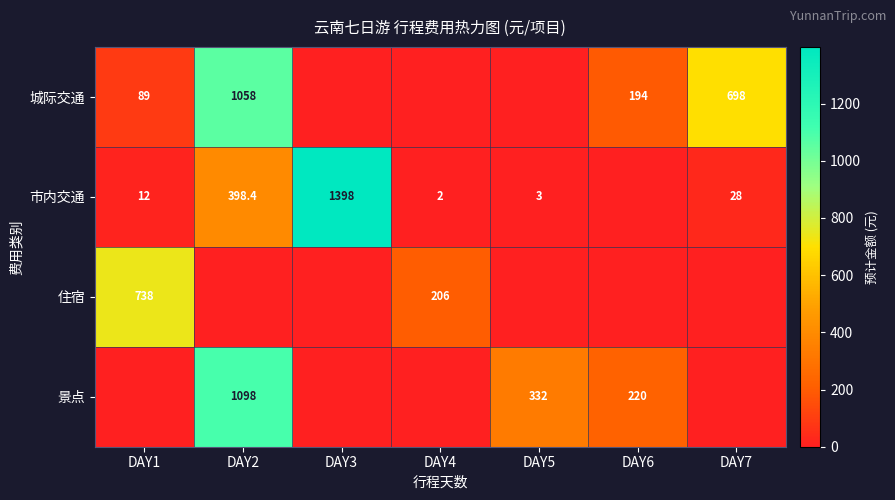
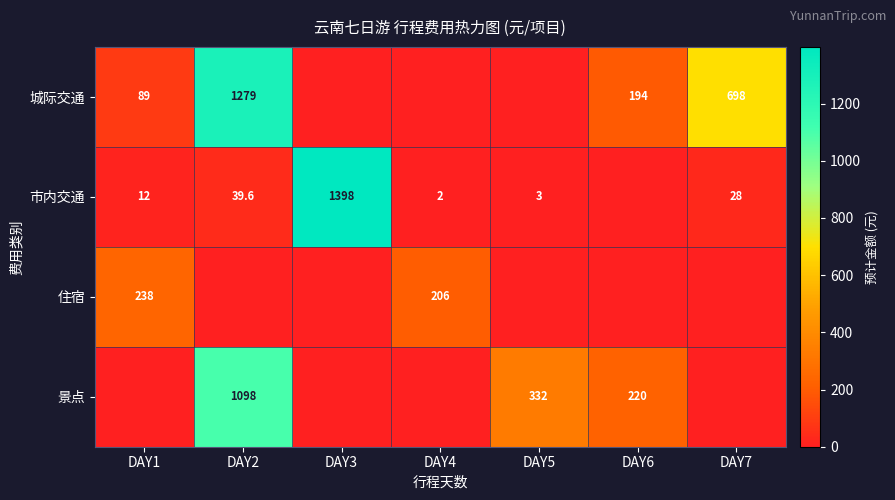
  {
    "城际交通": {
      "DAY1": 89,
-     "DAY2": 1058,
+     "DAY2": 1279,
      "DAY6": 194,
      "DAY7": 698
    },
    "市内交通": {
      "DAY1": 12,
-     "DAY2": 398.4,
+     "DAY2": 39.6,
      "DAY3": 1398,
      "DAY4": 2,
      "DAY5": 3,
      "DAY7": 28
    },
    "住宿": {
-     "DAY1": 738,
+     "DAY1": 238,
      "DAY4": 206
    },
    "景点": {
      "DAY2": 1098,
      "DAY5": 332,
      "DAY6": 220
    }
  }
